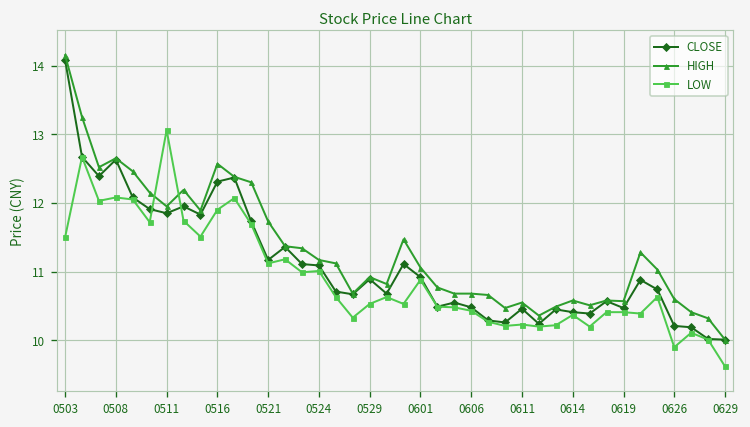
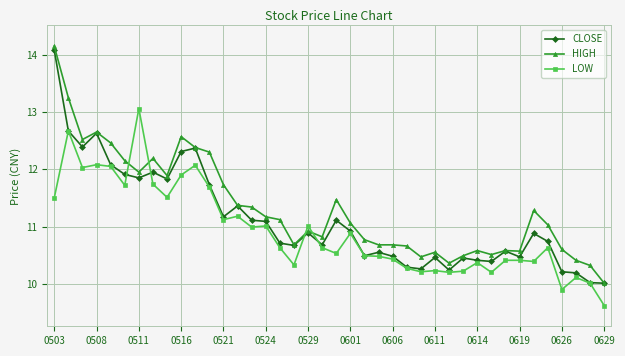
  {
    "LOW": {
      "0503": 11.5,
      "0508": 12.1,
      "0511": 13.1,
      "0516": 11.9,
      "0521": 11.1,
      "0524": 11.0,
-     "0529": 10.5,
+     "0529": 11.0,
      "0606": 10.4,
      "0611": 10.2,
      "0619": 10.4,
      "0626": 9.9,
      "0629": 9.6
    }
  }
